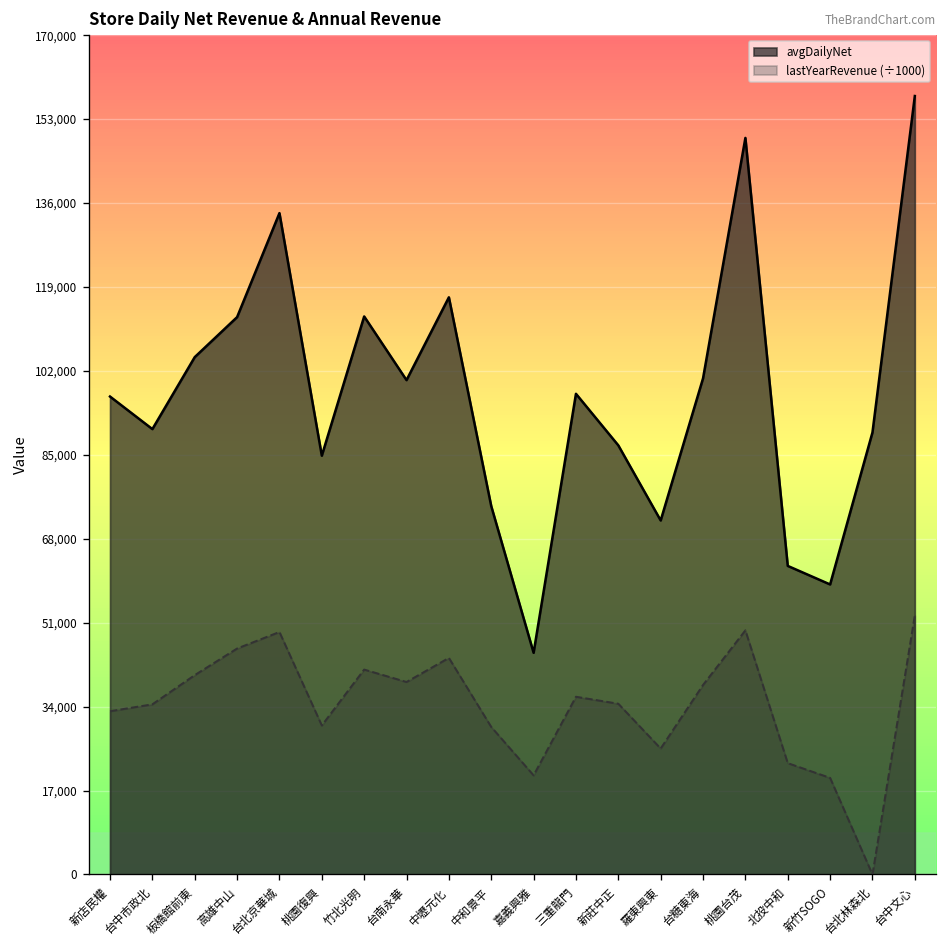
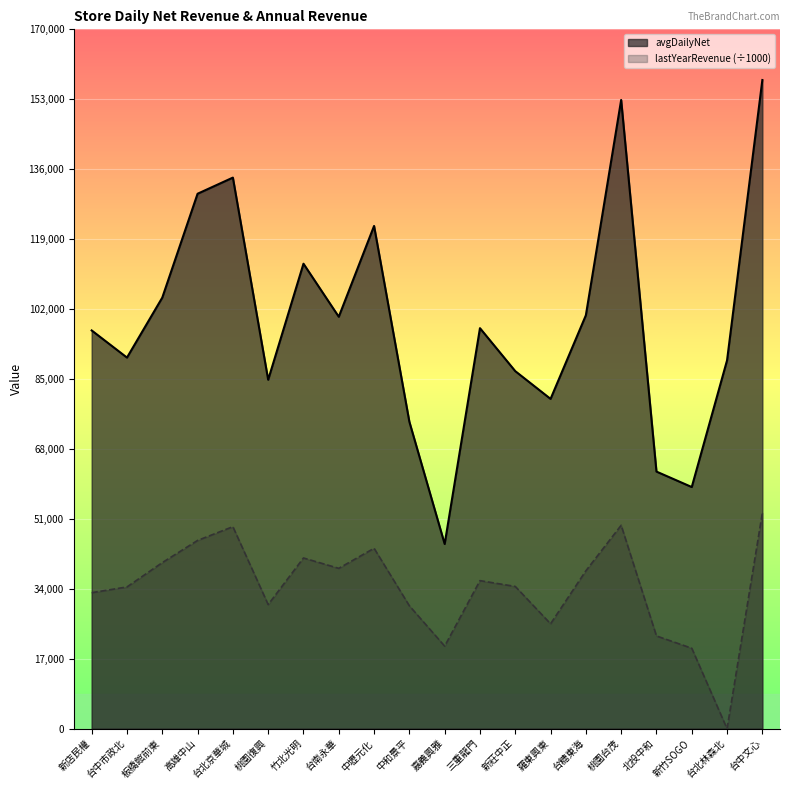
  {
    "avgDailyNet": {
      "新店民權": "97,000",
      "台中市政北": "90,000",
      "板橋館前東": "105,000",
-     "高雄中山": "113,000",
+     "高雄中山": "130,000",
      "台北京華城": "134,000",
      "桃園復興": "85,000",
      "竹北光明": "113,000",
      "台南永華": "100,000",
-     "中壢元化": "117,000",
+     "中壢元化": "122,000",
      "中和景平": "75,000",
      "嘉義興雅": "45,000",
      "三重龍門": "97,000",
      "新莊中正": "87,000",
-     "羅東興東": "72,000",
+     "羅東興東": "80,000",
      "台糖東海": "100,000",
-     "桃園台茂": "149,000",
+     "桃園台茂": "153,000",
      "北投中和": "63,000",
      "新竹SOGO": "59,000",
      "台北林森北": "90,000",
      "台中文心": "158,000"
    },
    "lastYearRevenue (÷1000)": {
      "新店民權": "33,000",
      "台中市政北": "34,000",
      "板橋館前東": "40,000",
      "高雄中山": "46,000",
      "台北京華城": "49,000",
      "桃園復興": "30,000",
      "竹北光明": "42,000",
      "台南永華": "39,000",
      "中壢元化": "44,000",
      "中和景平": "30,000",
      "嘉義興雅": "20,000",
      "三重龍門": "36,000",
      "新莊中正": "35,000",
      "羅東興東": "26,000",
      "台糖東海": "38,000",
      "桃園台茂": "49,000",
      "北投中和": "23,000",
      "新竹SOGO": "20,000",
      "台中文心": "52,000"
    }
  }
